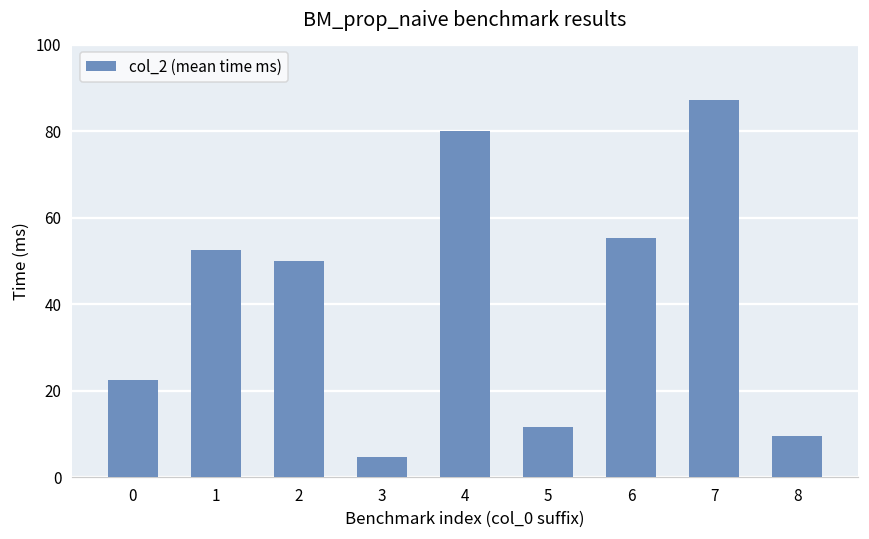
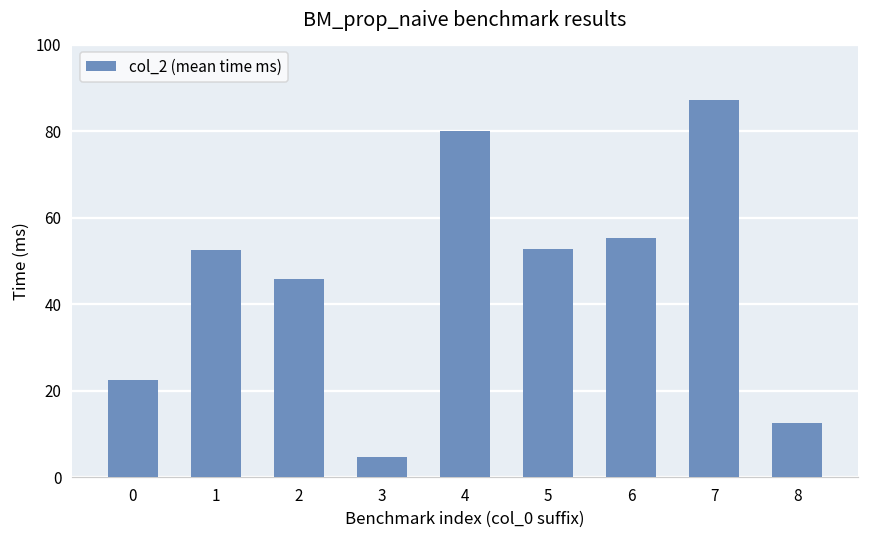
  {
    "0": 22,
    "1": 52,
-   "2": 50,
+   "2": 46,
    "3": 5,
    "4": 80,
-   "5": 12,
+   "5": 53,
    "6": 55,
    "7": 87,
-   "8": 10
+   "8": 12
  }
